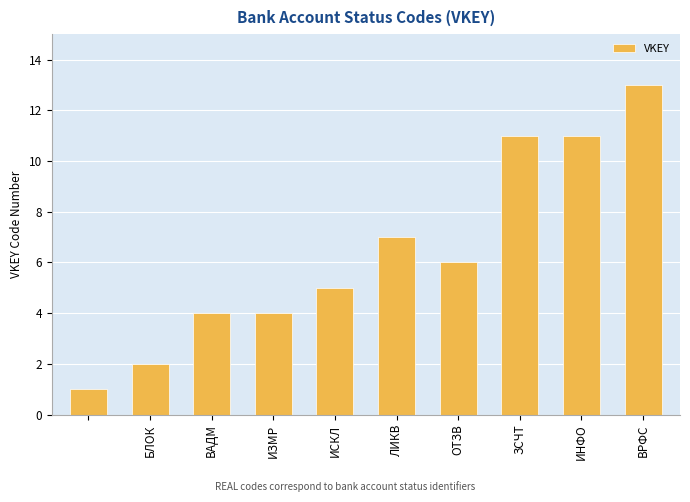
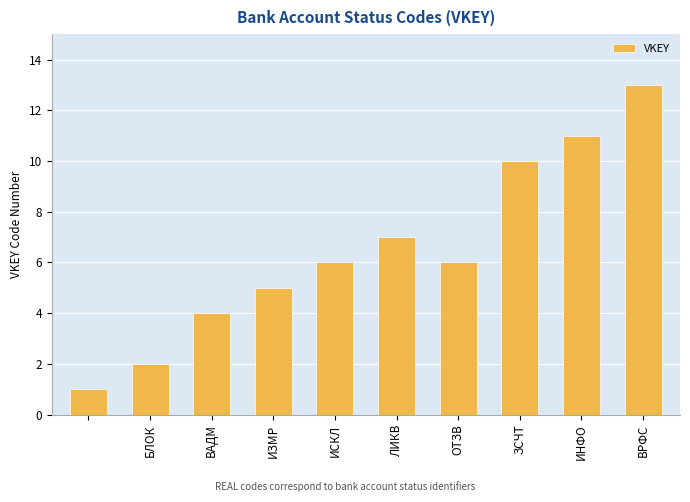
  {
    "БЛОК": 2,
    "ВАДМ": 4,
-   "ИЗМР": 4,
-   "ИСКЛ": 5,
+   "ИЗМР": 5,
+   "ИСКЛ": 6,
    "ЛИКВ": 7,
    "ОТЗВ": 6,
-   "ЗСЧТ": 11,
+   "ЗСЧТ": 10,
    "ИНФО": 11,
    "ВРФС": 13
  }
